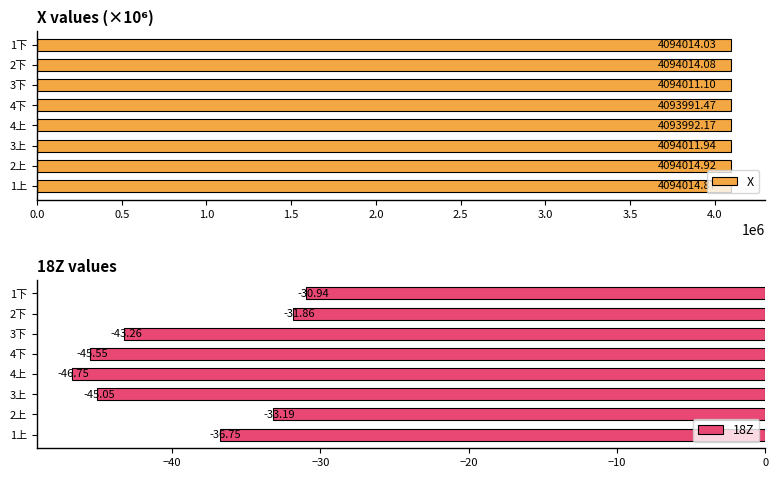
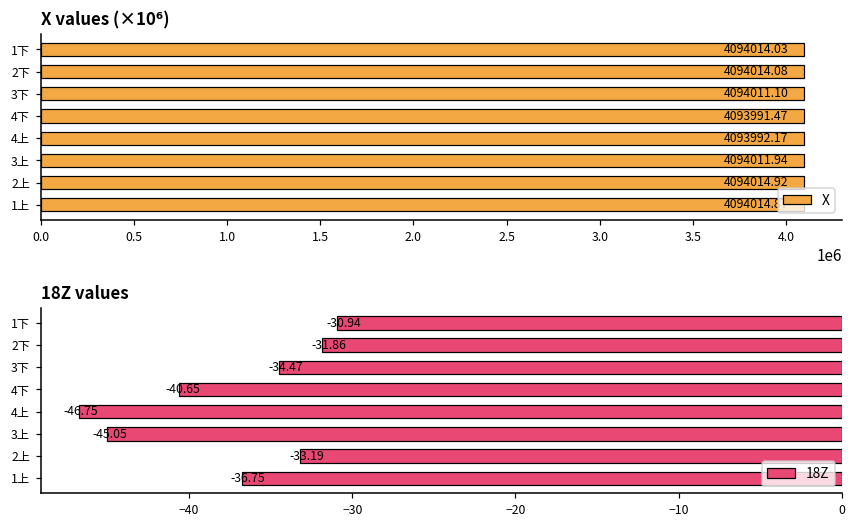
  {
    "X values (×10⁶)": {
      "1下": 4094014.03,
      "2下": 4094014.08,
      "3下": 4094011.10,
      "4下": 4093991.47,
      "4上": 4093992.17,
      "3上": 4094011.94
    },
    "18Z values": {
      "1下": -30.94,
      "2下": -31.86,
-     "3下": -43.26,
-     "4下": -45.55,
+     "3下": -34.47,
+     "4下": -40.65,
      "4上": -46.75,
      "3上": -45.05,
      "2上": -33.19,
      "1上": -36.75
    }
  }
